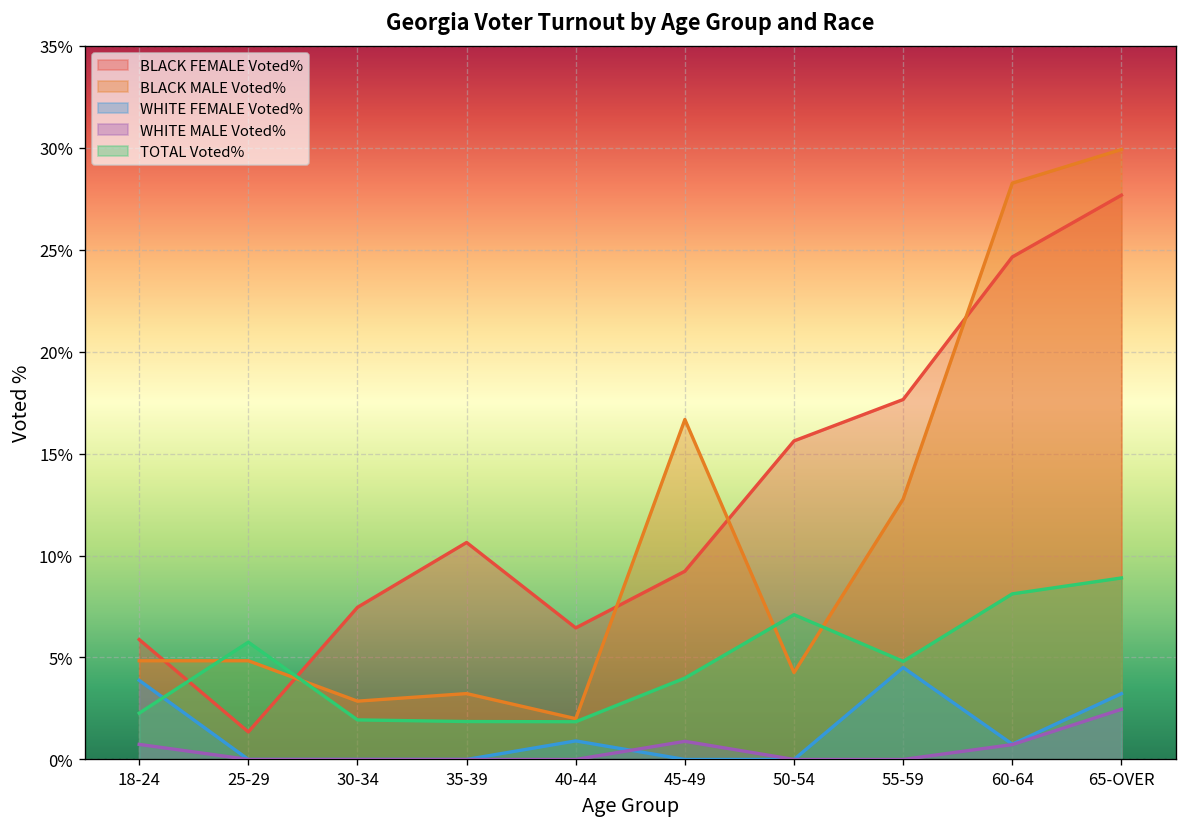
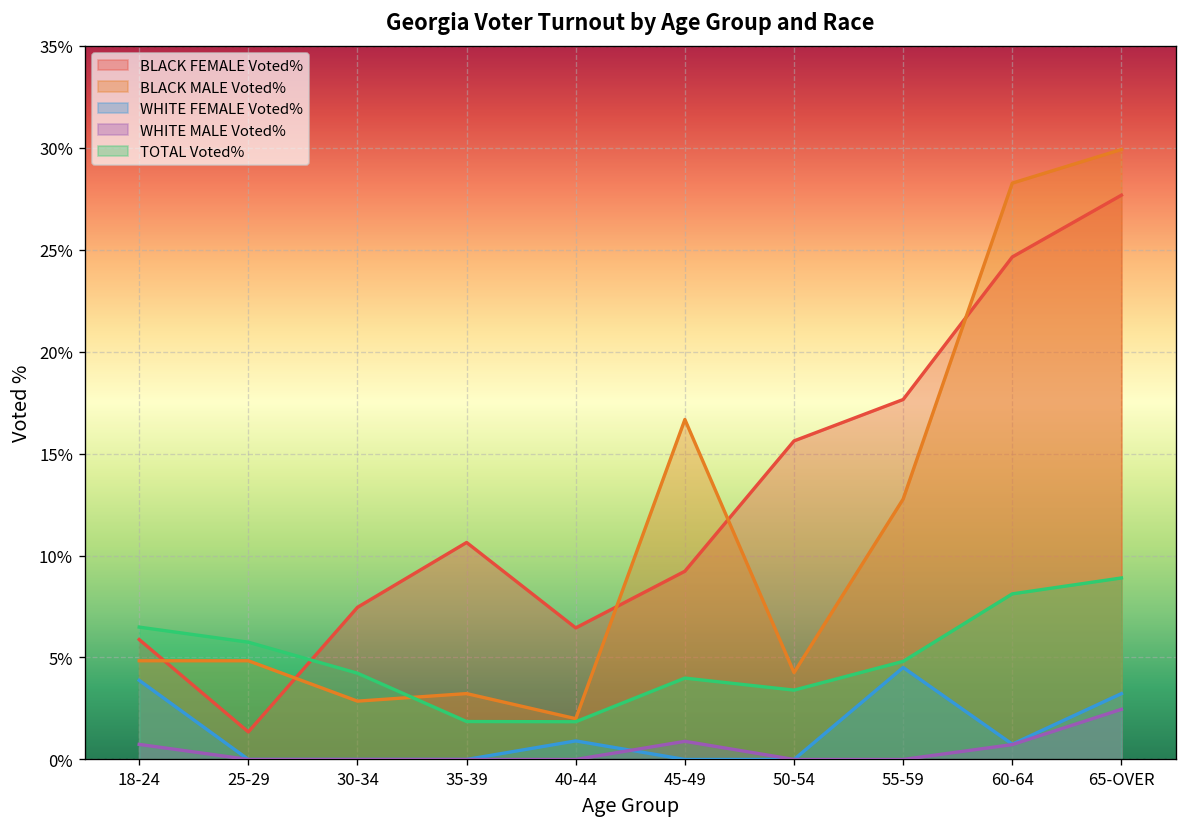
  {
    "WHITE FEMALE Voted%": {
      "18-24": "3.9%",
      "40-44": "0.9%",
      "45-49": "0.0%",
      "55-59": "4.5%",
      "65-OVER": "3.2%"
    },
    "WHITE MALE Voted%": {
      "18-24": "0.7%",
      "40-44": "0.0%",
      "45-49": "0.9%",
      "55-59": "0.0%",
      "65-OVER": "2.5%"
    },
    "TOTAL Voted%": {
-     "18-24": "2.3%",
+     "18-24": "6.5%",
      "25-29": "5.8%",
-     "30-34": "1.9%",
+     "30-34": "4.2%",
      "35-39": "1.9%",
      "40-44": "1.9%",
      "45-49": "4.0%",
-     "50-54": "7.1%",
+     "50-54": "3.4%",
      "55-59": "4.8%",
      "60-64": "8.1%",
      "65-OVER": "8.9%"
    }
  }
